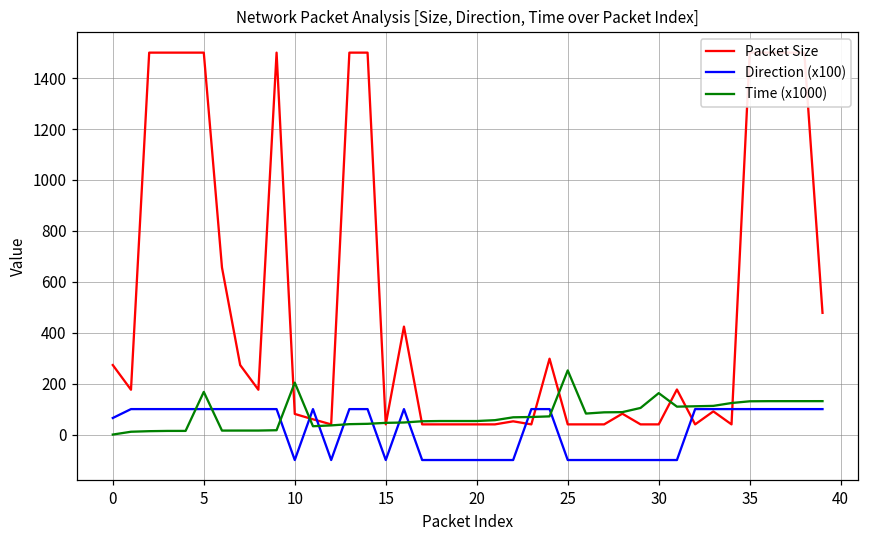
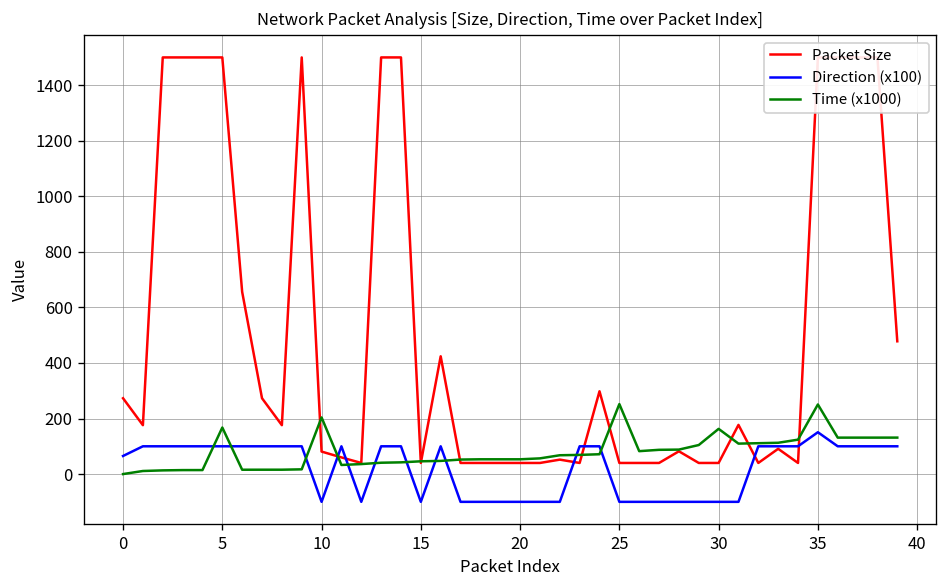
  {
    "Packet Size": {
      "0": 270,
      "5": 1500,
      "10": 80,
      "20": 40,
      "25": 40,
      "30": 40
    },
    "Direction (x100)": {
      "0": 70,
      "5": 100,
      "10": -100,
      "15": -100,
      "20": -100,
      "25": -100,
      "30": -100,
-     "35": 100
+     "35": 150
    },
    "Time (x1000)": {
      "0": 0,
      "5": 170,
      "10": 200,
      "20": 50,
      "25": 250,
      "30": 160,
-     "35": 130
+     "35": 250
    }
  }
